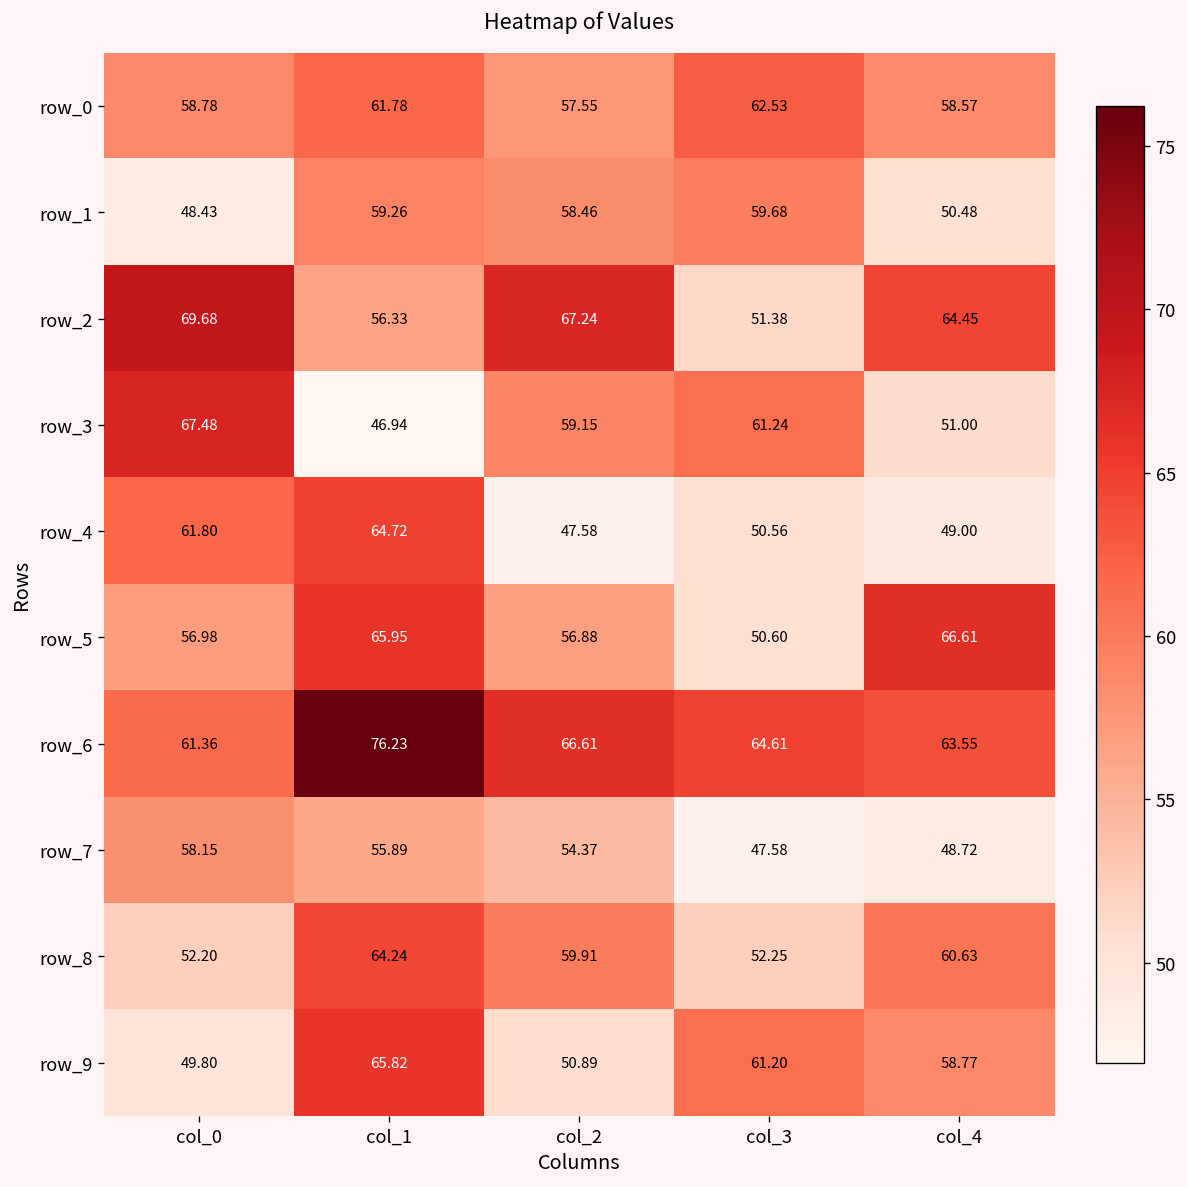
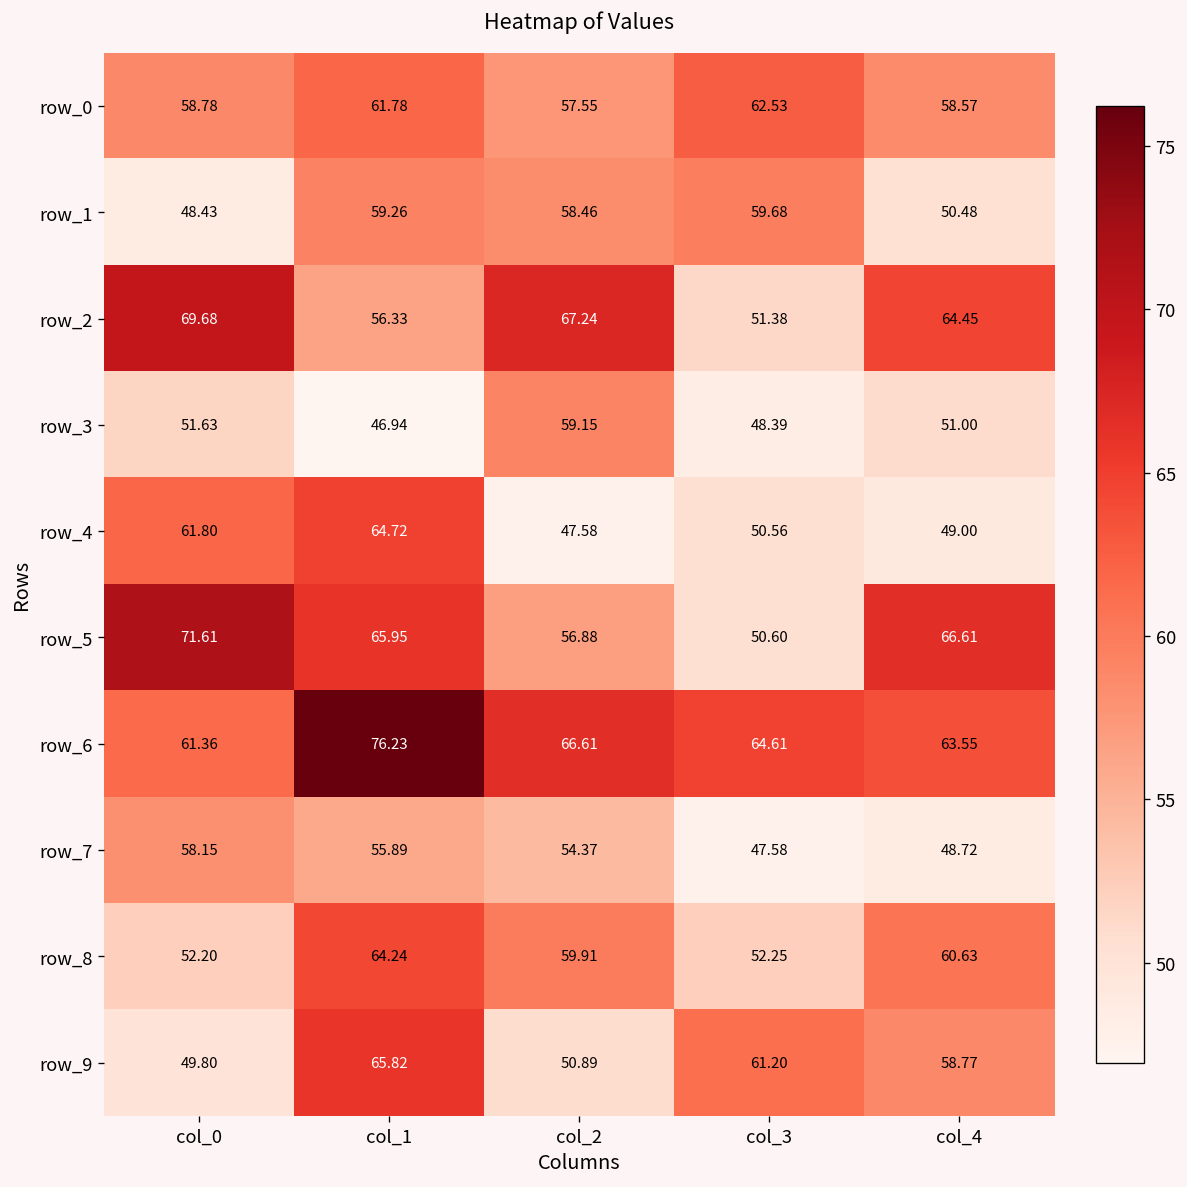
  {
    "row_0": {
      "col_0": 58.78,
      "col_1": 61.78,
      "col_2": 57.55,
      "col_3": 62.53,
      "col_4": 58.57
    },
    "row_1": {
      "col_0": 48.43,
      "col_1": 59.26,
      "col_2": 58.46,
      "col_3": 59.68,
      "col_4": 50.48
    },
    "row_2": {
      "col_0": 69.68,
      "col_1": 56.33,
      "col_2": 67.24,
      "col_3": 51.38,
      "col_4": 64.45
    },
    "row_3": {
-     "col_0": 67.48,
+     "col_0": 51.63,
      "col_1": 46.94,
      "col_2": 59.15,
-     "col_3": 61.24,
+     "col_3": 48.39,
      "col_4": 51.00
    },
    "row_4": {
      "col_0": 61.80,
      "col_1": 64.72,
      "col_2": 47.58,
      "col_3": 50.56,
      "col_4": 49.00
    },
    "row_5": {
-     "col_0": 56.98,
+     "col_0": 71.61,
      "col_1": 65.95,
      "col_2": 56.88,
      "col_3": 50.60,
      "col_4": 66.61
    },
    "row_6": {
      "col_0": 61.36,
      "col_1": 76.23,
      "col_2": 66.61,
      "col_3": 64.61,
      "col_4": 63.55
    },
    "row_7": {
      "col_0": 58.15,
      "col_1": 55.89,
      "col_2": 54.37,
      "col_3": 47.58,
      "col_4": 48.72
    },
    "row_8": {
      "col_0": 52.20,
      "col_1": 64.24,
      "col_2": 59.91,
      "col_3": 52.25,
      "col_4": 60.63
    },
    "row_9": {
      "col_0": 49.80,
      "col_1": 65.82,
      "col_2": 50.89,
      "col_3": 61.20,
      "col_4": 58.77
    }
  }
